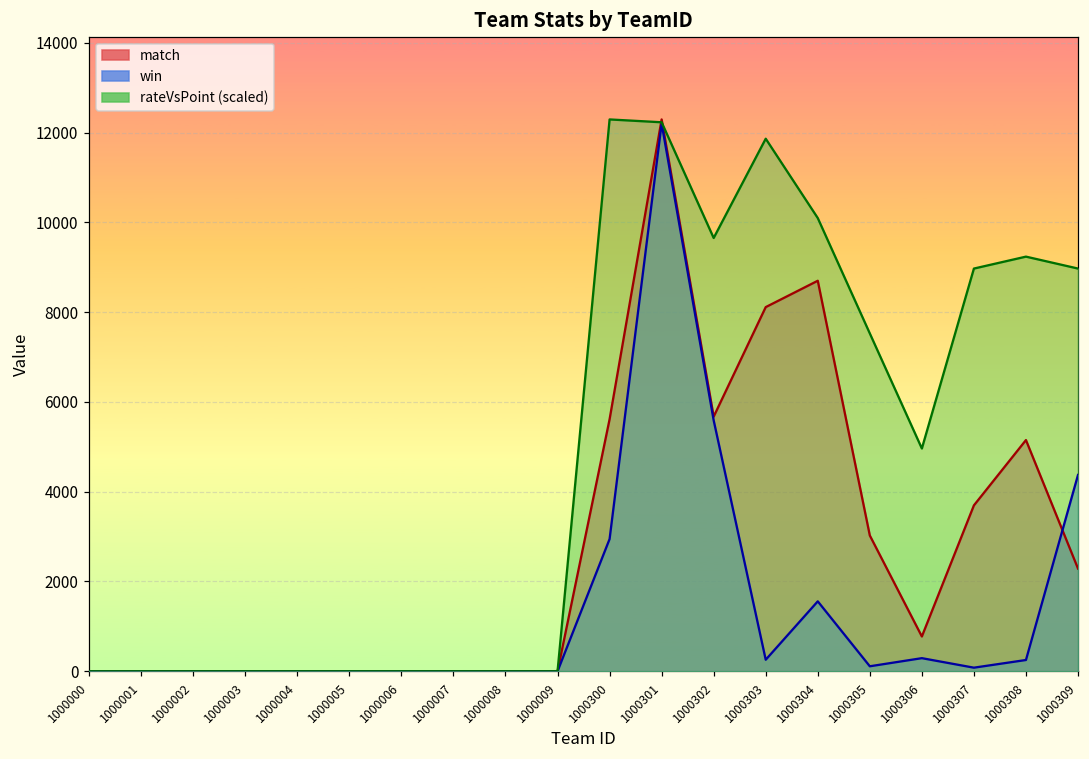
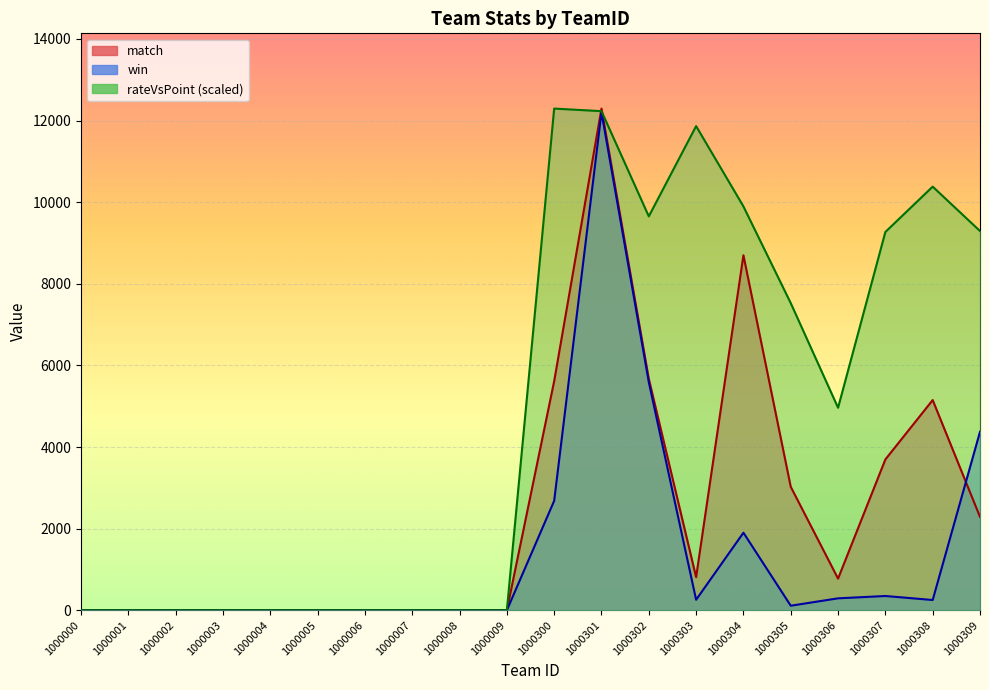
  {
    "match": {
      "1000300": 5600,
      "1000301": 12300,
      "1000302": 5700,
-     "1000303": 8100,
+     "1000303": 800,
      "1000304": 8700,
      "1000305": 3000,
      "1000306": 800,
      "1000307": 3700,
      "1000308": 5200,
      "1000309": 2300
    },
    "win": {
-     "1000300": 2900,
+     "1000300": 2700,
      "1000302": 5600,
      "1000303": 300,
-     "1000304": 1600,
+     "1000304": 1900,
      "1000305": 100,
      "1000306": 300,
-     "1000307": 100,
+     "1000307": 300,
      "1000308": 300,
      "1000309": 4400
    },
    "rateVsPoint (scaled)": {
      "1000300": 12300,
      "1000302": 9700,
      "1000303": 11900,
-     "1000304": 10100,
+     "1000304": 9900,
      "1000305": 7500,
      "1000306": 5000,
-     "1000307": 9000,
-     "1000308": 9200,
-     "1000309": 9000
+     "1000307": 9300,
+     "1000308": 10400,
+     "1000309": 9300
    }
  }
